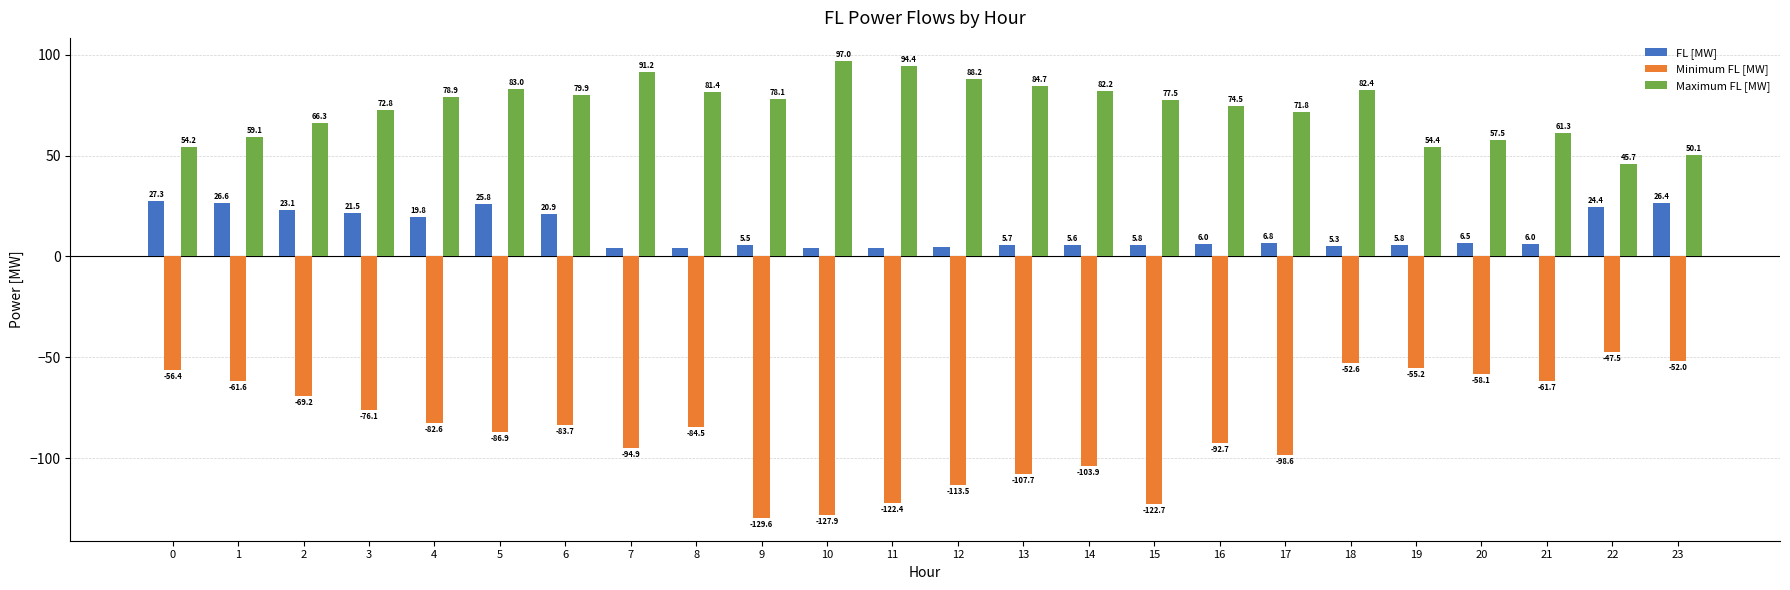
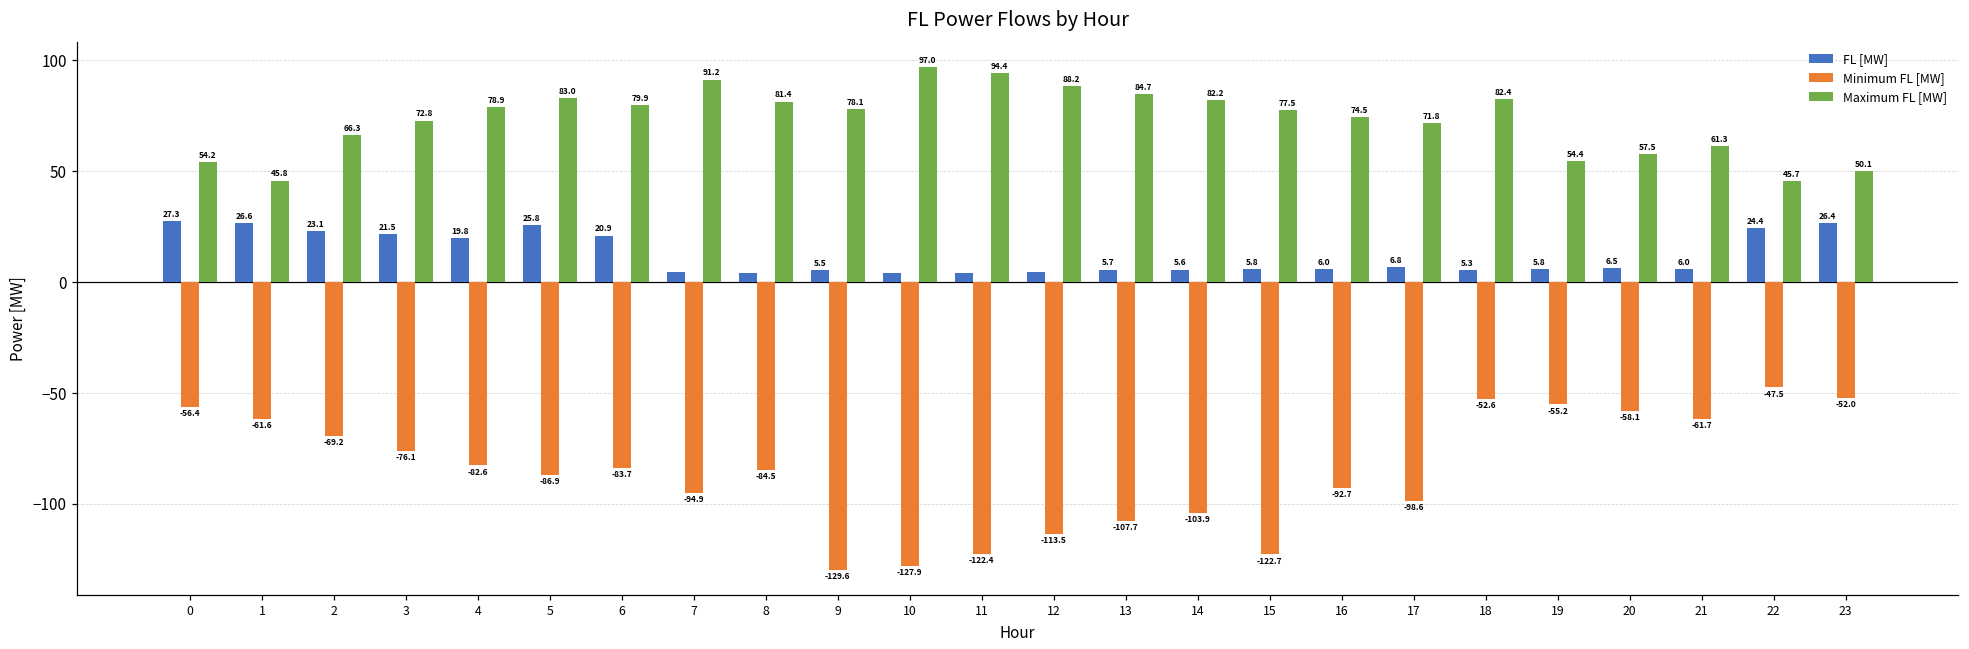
  {
    "FL [MW]": {
      "0": 27.3,
      "1": 26.6,
      "2": 23.1,
      "3": 21.5,
      "4": 19.8,
      "5": 25.8,
      "6": 20.9,
      "9": 5.5,
      "13": 5.7,
      "14": 5.6,
      "15": 5.8,
      "16": 6.0,
      "17": 6.8,
      "18": 5.3,
      "19": 5.8,
      "20": 6.5,
      "21": 6.0,
      "22": 24.4,
      "23": 26.4
    },
    "Minimum FL [MW]": {
      "0": -56.4,
      "1": -61.6,
      "2": -69.2,
      "3": -76.1,
      "4": -82.6,
      "5": -86.9,
      "6": -83.7,
      "7": -94.9,
      "8": -84.5,
      "9": -129.6,
      "10": -127.9,
      "11": -122.4,
      "12": -113.5,
      "13": -107.7,
      "14": -103.9,
      "15": -122.7,
      "16": -92.7,
      "17": -98.6,
      "18": -52.6,
      "19": -55.2,
      "20": -58.1,
      "21": -61.7,
      "22": -47.5,
      "23": -52.0
    },
    "Maximum FL [MW]": {
      "0": 54.2,
-     "1": 59.1,
+     "1": 45.8,
      "2": 66.3,
      "3": 72.8,
      "4": 78.9,
      "5": 83.0,
      "6": 79.9,
      "7": 91.2,
      "8": 81.4,
      "9": 78.1,
      "10": 97.0,
      "11": 94.4,
      "12": 88.2,
      "13": 84.7,
      "14": 82.2,
      "15": 77.5,
      "16": 74.5,
      "17": 71.8,
      "18": 82.4,
      "19": 54.4,
      "20": 57.5,
      "21": 61.3,
      "22": 45.7,
      "23": 50.1
    }
  }
